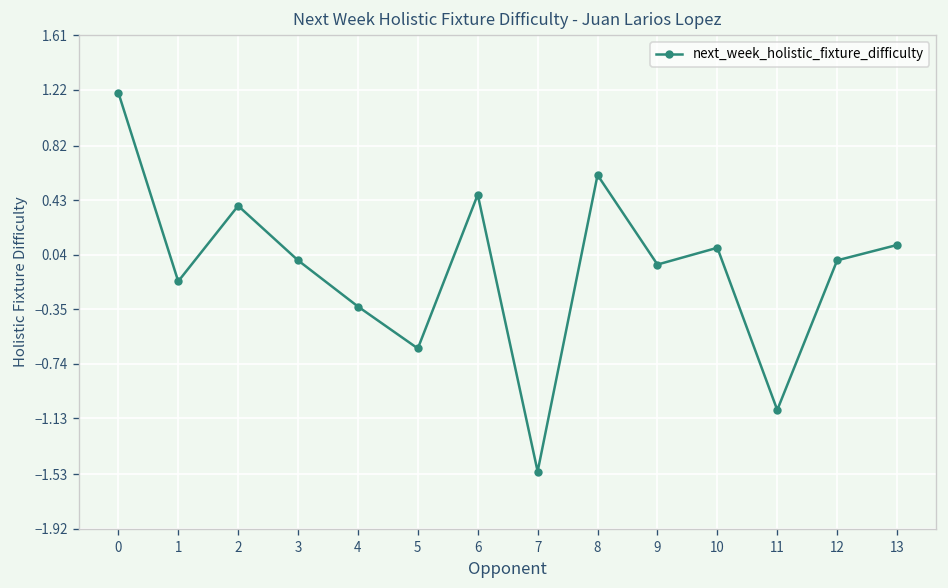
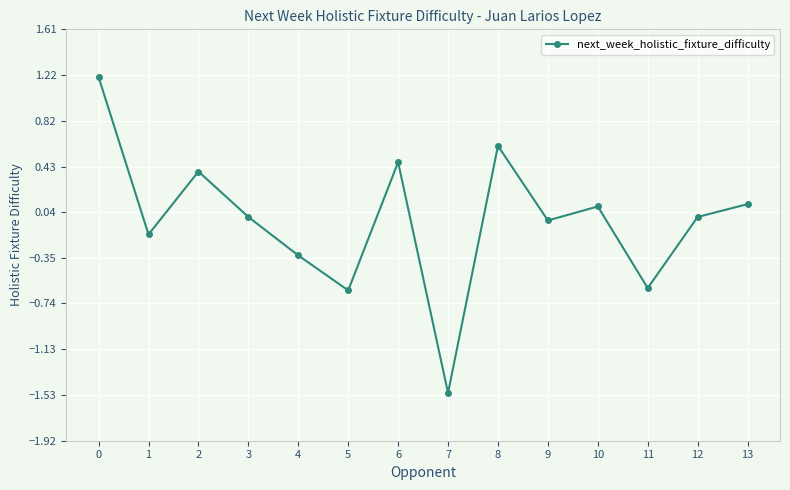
  {
    "0": 1.20,
    "1": -0.15,
    "2": 0.39,
    "3": 0.00,
    "4": -0.33,
    "5": -0.63,
    "6": 0.47,
    "7": -1.51,
    "8": 0.61,
    "9": -0.03,
    "10": 0.09,
-   "11": -1.07,
+   "11": -0.61,
    "12": 0.00,
    "13": 0.11
  }
